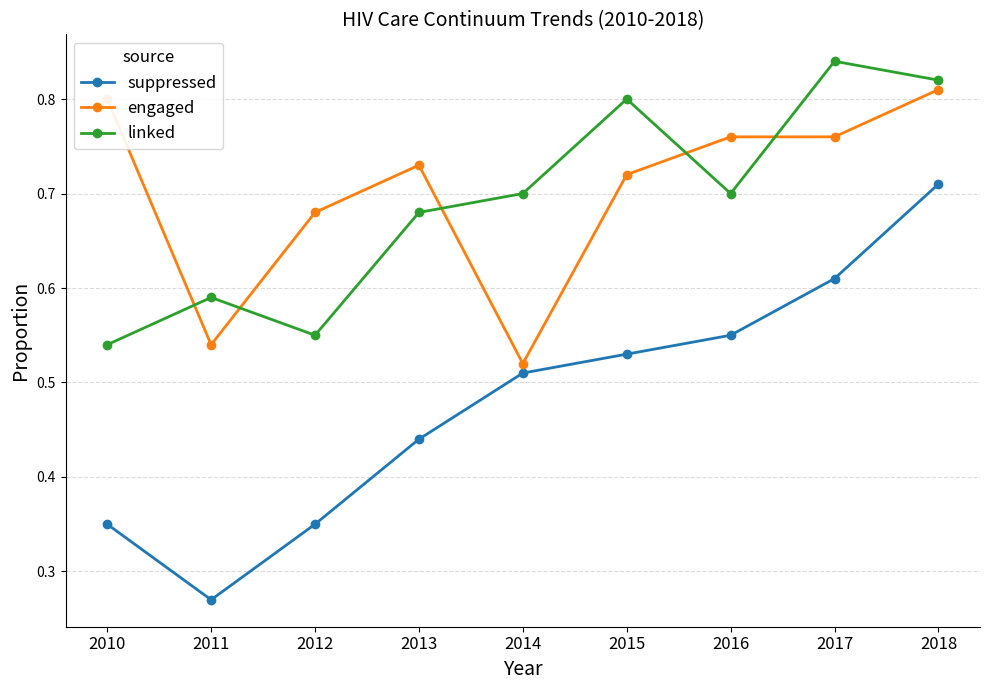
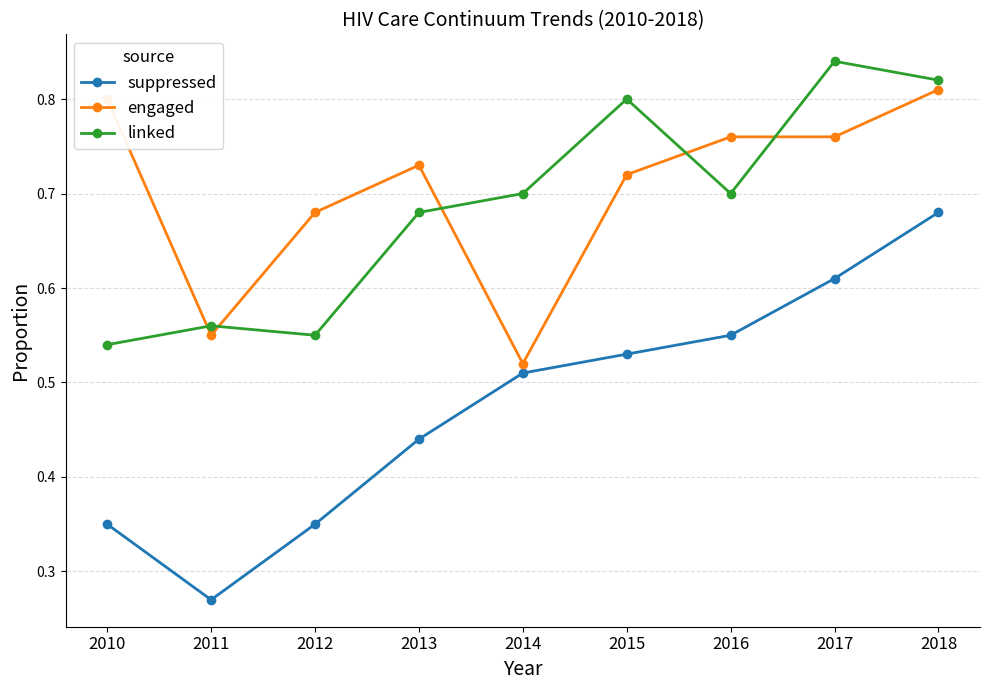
  {
    "suppressed": {
      "2010": 0.35,
      "2011": 0.27,
      "2012": 0.35,
      "2013": 0.44,
      "2014": 0.51,
      "2015": 0.53,
      "2016": 0.55,
      "2017": 0.61,
-     "2018": 0.71
+     "2018": 0.68
    },
    "engaged": {
-     "2011": 0.54,
+     "2011": 0.55,
      "2012": 0.68,
      "2013": 0.73,
      "2014": 0.52,
      "2015": 0.72,
      "2016": 0.76,
      "2017": 0.76,
      "2018": 0.81
    },
    "linked": {
      "2010": 0.54,
-     "2011": 0.59,
+     "2011": 0.56,
      "2012": 0.55,
      "2013": 0.68,
      "2014": 0.70,
      "2015": 0.80,
      "2016": 0.70,
      "2017": 0.84,
      "2018": 0.82
    }
  }
